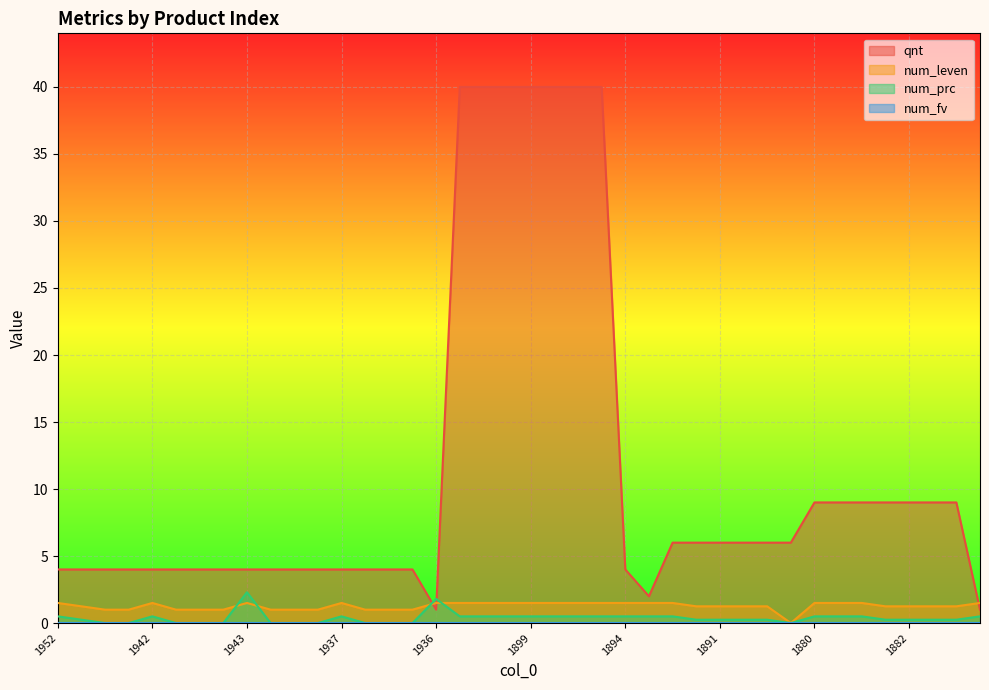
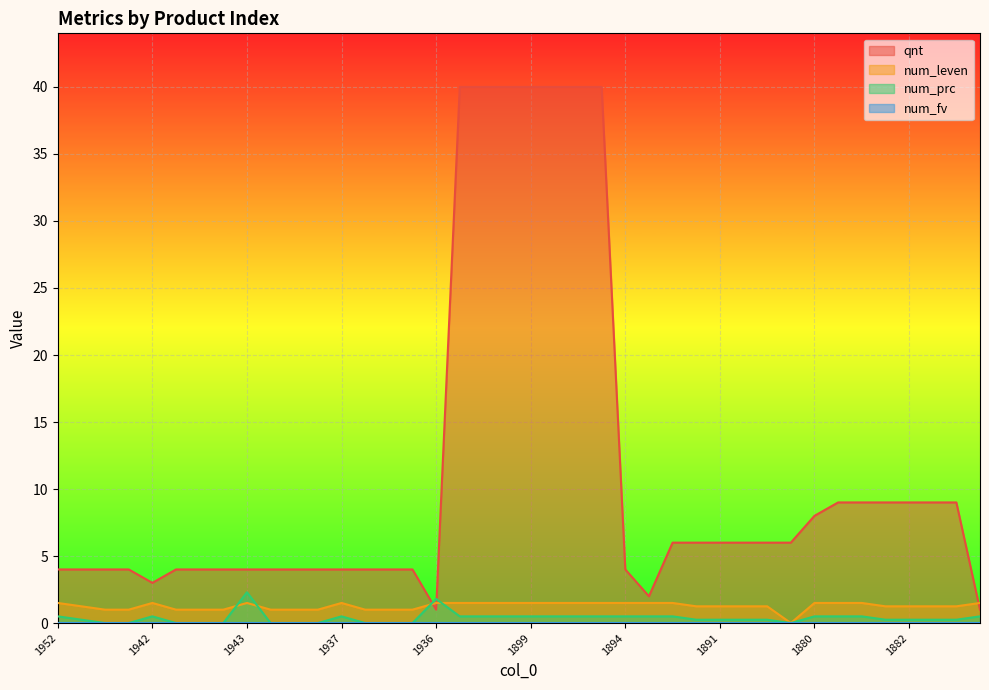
  {
    "qnt": {
      "1952": 4,
-     "1942": 4,
+     "1942": 3,
      "1943": 4,
      "1937": 4,
      "1936": 1,
      "1899": 40,
      "1894": 4,
      "1891": 6,
-     "1880": 9,
+     "1880": 8,
      "1882": 9
    },
    "num_leven": {
      "1952": 1.5,
      "1942": 1.5,
      "1943": 1.5,
      "1937": 1.5,
      "1936": 1.5,
      "1899": 1.5,
      "1894": 1.5,
      "1891": 1.3,
      "1880": 1.5,
      "1882": 1.3
    },
    "num_prc": {
      "1952": 0.5,
      "1942": 0.5,
      "1943": 2.3,
      "1937": 0.5,
      "1936": 1.8,
      "1899": 0.5,
      "1894": 0.5,
      "1891": 0.3,
      "1880": 0.5,
      "1882": 0.3
    },
    "num_fv": {
      "1952": 0,
      "1942": 0,
      "1943": 0,
      "1937": 0,
      "1936": 0,
      "1899": 0,
      "1894": 0,
      "1891": 0,
      "1880": 0,
      "1882": 0
    }
  }
